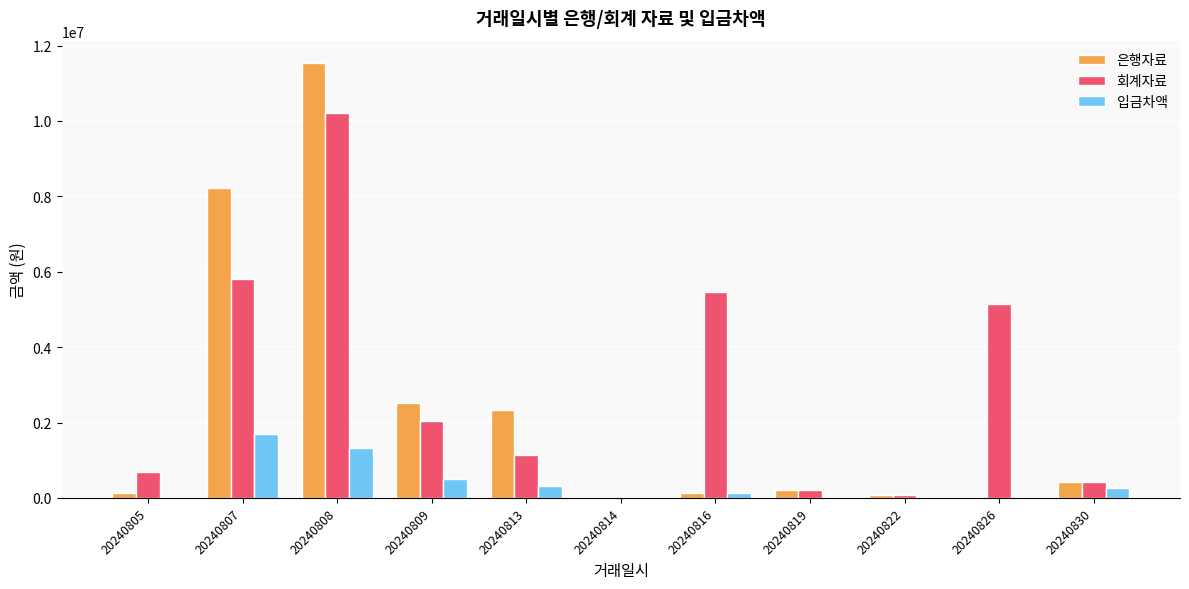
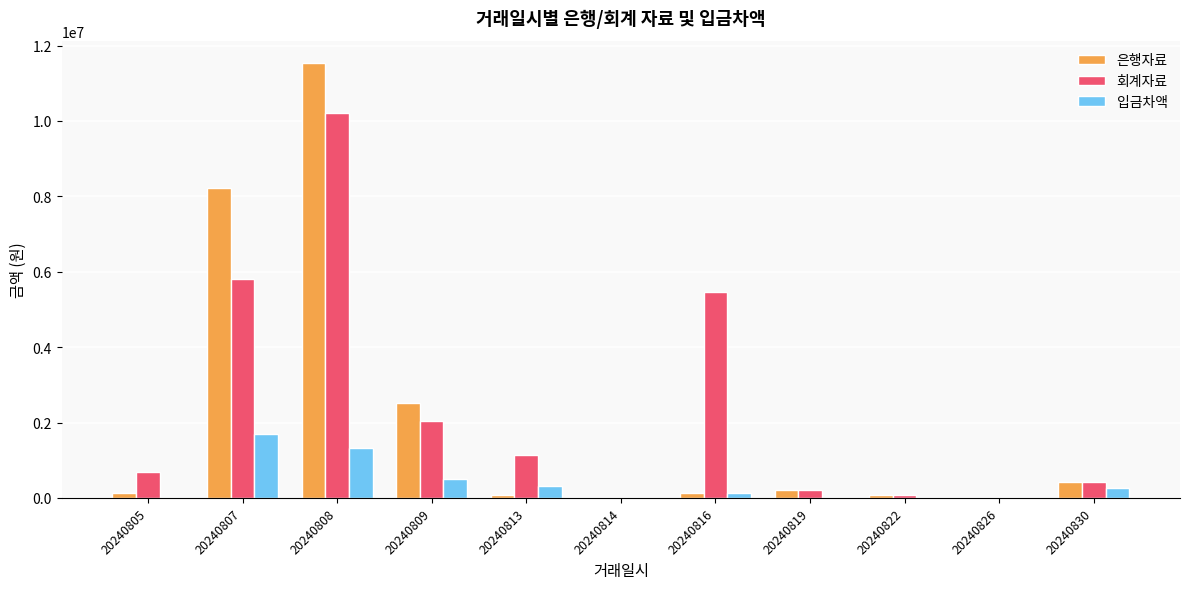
  {
    "은행자료": {
      "20240805": 100000,
      "20240807": 8200000,
      "20240808": 11600000,
      "20240809": 2500000,
-     "20240813": 2300000,
+     "20240813": 100000,
      "20240814": 0,
      "20240816": 100000,
      "20240819": 200000,
      "20240822": 100000,
      "20240826": 0,
      "20240830": 400000
    },
    "회계자료": {
      "20240805": 700000,
      "20240807": 5800000,
      "20240808": 10200000,
      "20240809": 2000000,
      "20240813": 1100000,
      "20240814": 0,
      "20240816": 5500000,
      "20240819": 200000,
      "20240822": 100000,
-     "20240826": 5100000,
+     "20240826": 0,
      "20240830": 400000
    },
    "입금차액": {
      "20240805": 0,
      "20240807": 1700000,
      "20240808": 1300000,
      "20240809": 500000,
      "20240813": 300000,
      "20240814": 0,
      "20240816": 100000,
      "20240819": 0,
      "20240822": 0,
      "20240826": 0,
      "20240830": 300000
    }
  }
